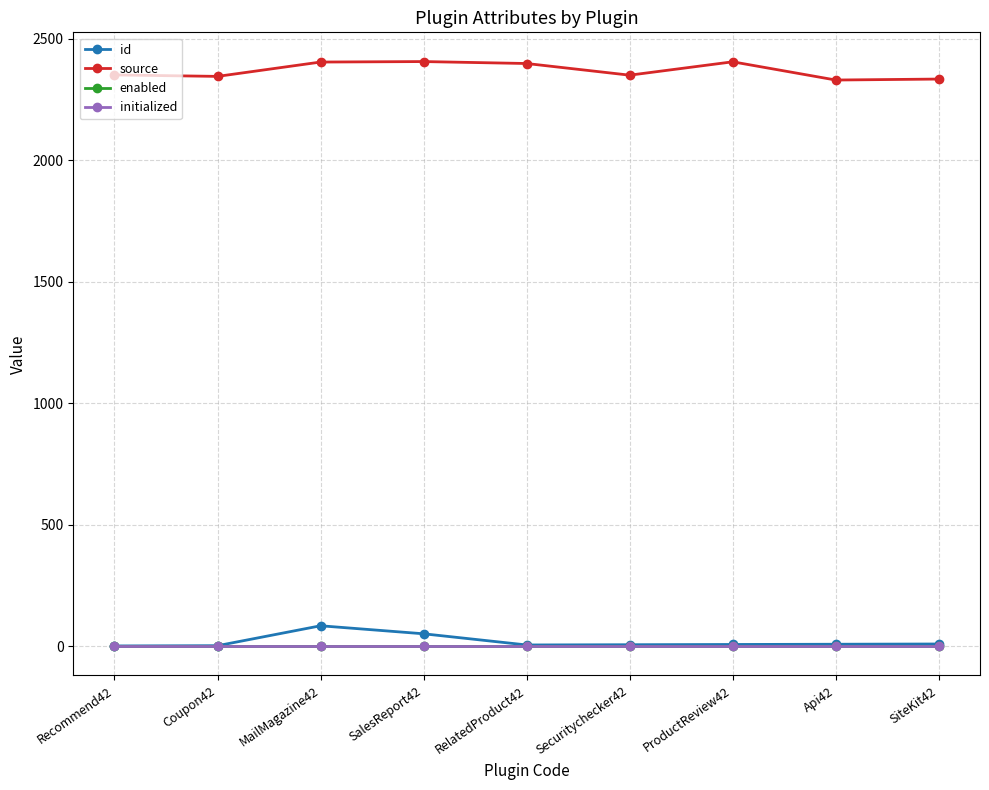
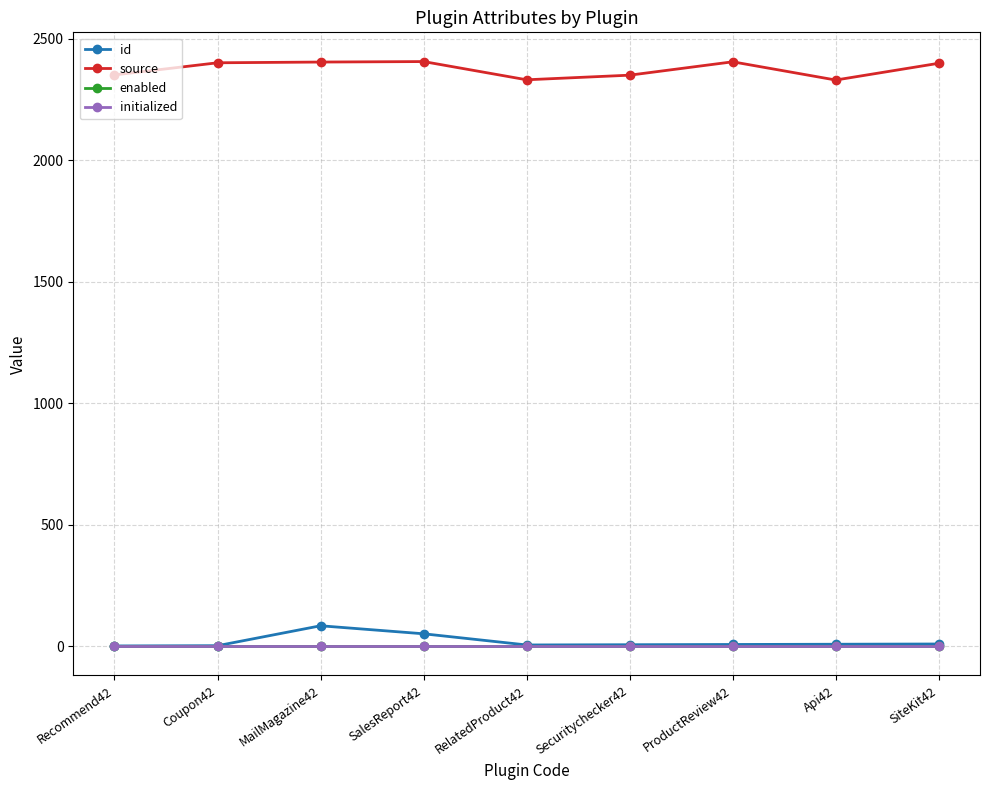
  {
    "id": {
      "MailMagazine42": 80,
      "SalesReport42": 50
    },
    "source": {
-     "Coupon42": 2350,
+     "Coupon42": 2400,
      "MailMagazine42": 2400,
      "SalesReport42": 2410,
-     "RelatedProduct42": 2400,
+     "RelatedProduct42": 2330,
      "Securitychecker42": 2350,
      "ProductReview42": 2410,
      "Api42": 2330,
-     "SiteKit42": 2330
+     "SiteKit42": 2400
    },
    "initialized": {
      "MailMagazine42": 0,
      "SalesReport42": 0
    }
  }
